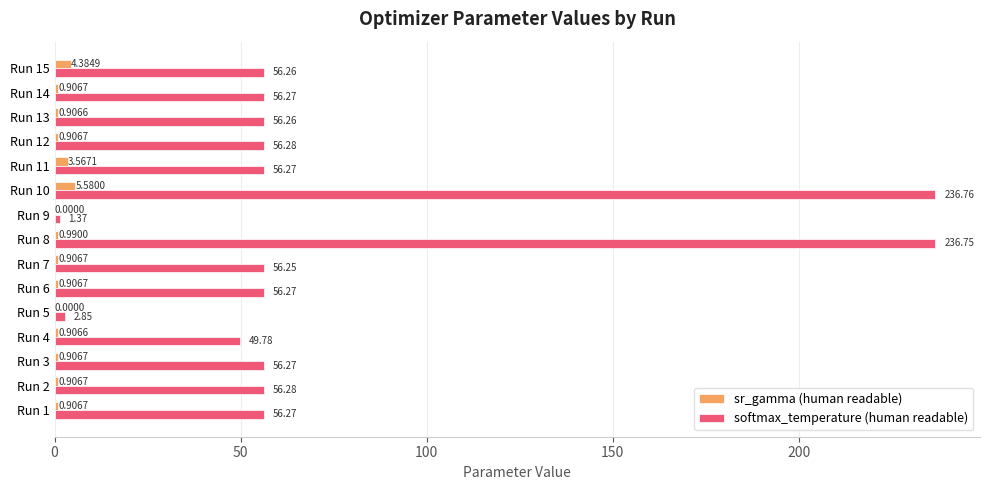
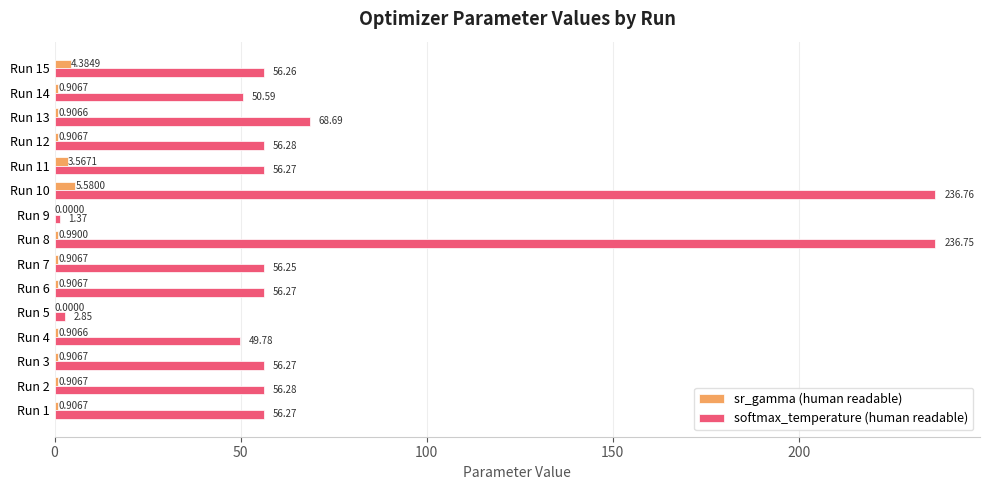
  {
    "sr_gamma (human readable)": {
      "Run 15": 4.3849,
      "Run 14": 0.9067,
      "Run 13": 0.9066,
      "Run 12": 0.9067,
      "Run 11": 3.5671,
      "Run 10": 5.5800,
      "Run 9": 0.0000,
      "Run 8": 0.9900,
      "Run 7": 0.9067,
      "Run 6": 0.9067,
      "Run 5": 0.0000,
      "Run 4": 0.9066,
      "Run 3": 0.9067,
      "Run 2": 0.9067,
      "Run 1": 0.9067
    },
    "softmax_temperature (human readable)": {
      "Run 15": 56.26,
-     "Run 14": 56.27,
-     "Run 13": 56.26,
+     "Run 14": 50.59,
+     "Run 13": 68.69,
      "Run 12": 56.28,
      "Run 11": 56.27,
      "Run 10": 236.76,
      "Run 9": 1.37,
      "Run 8": 236.75,
      "Run 7": 56.25,
      "Run 6": 56.27,
      "Run 5": 2.85,
      "Run 4": 49.78,
      "Run 3": 56.27,
      "Run 2": 56.28,
      "Run 1": 56.27
    }
  }
